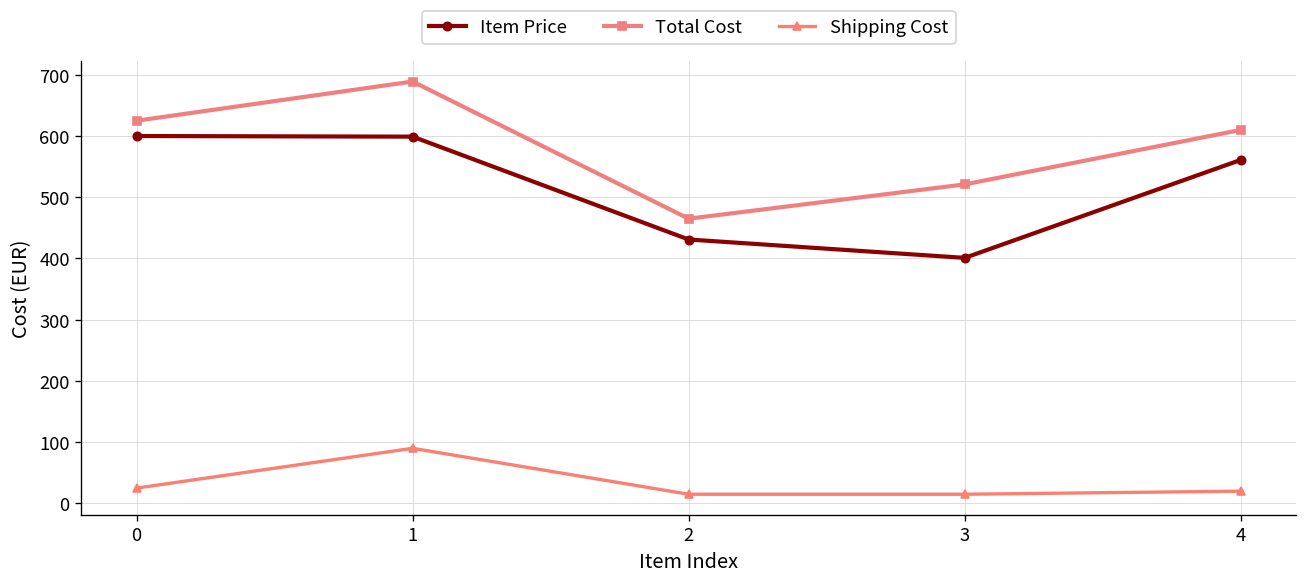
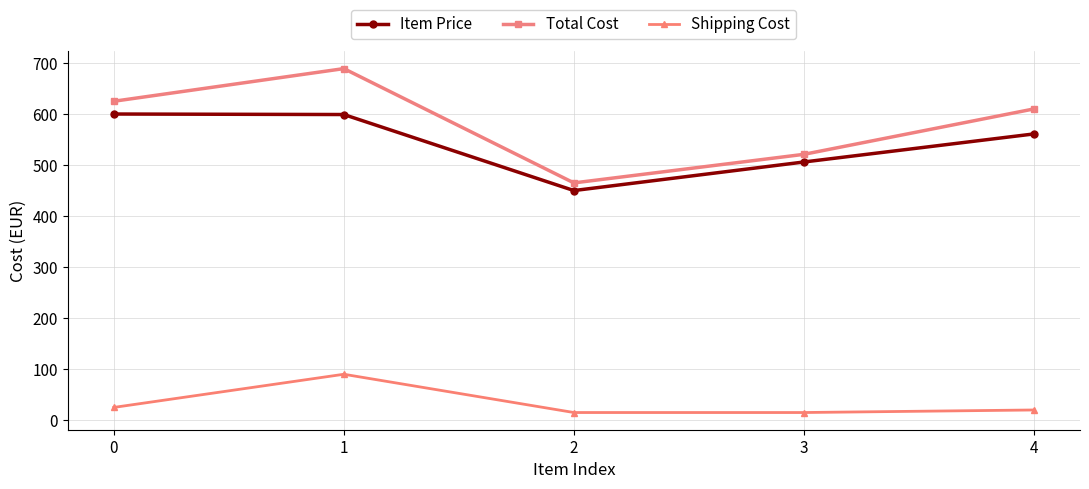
  {
    "Item Price": {
      "0": 600,
      "1": 600,
-     "2": 430,
-     "3": 400,
+     "2": 450,
+     "3": 510,
      "4": 560
    }
  }
